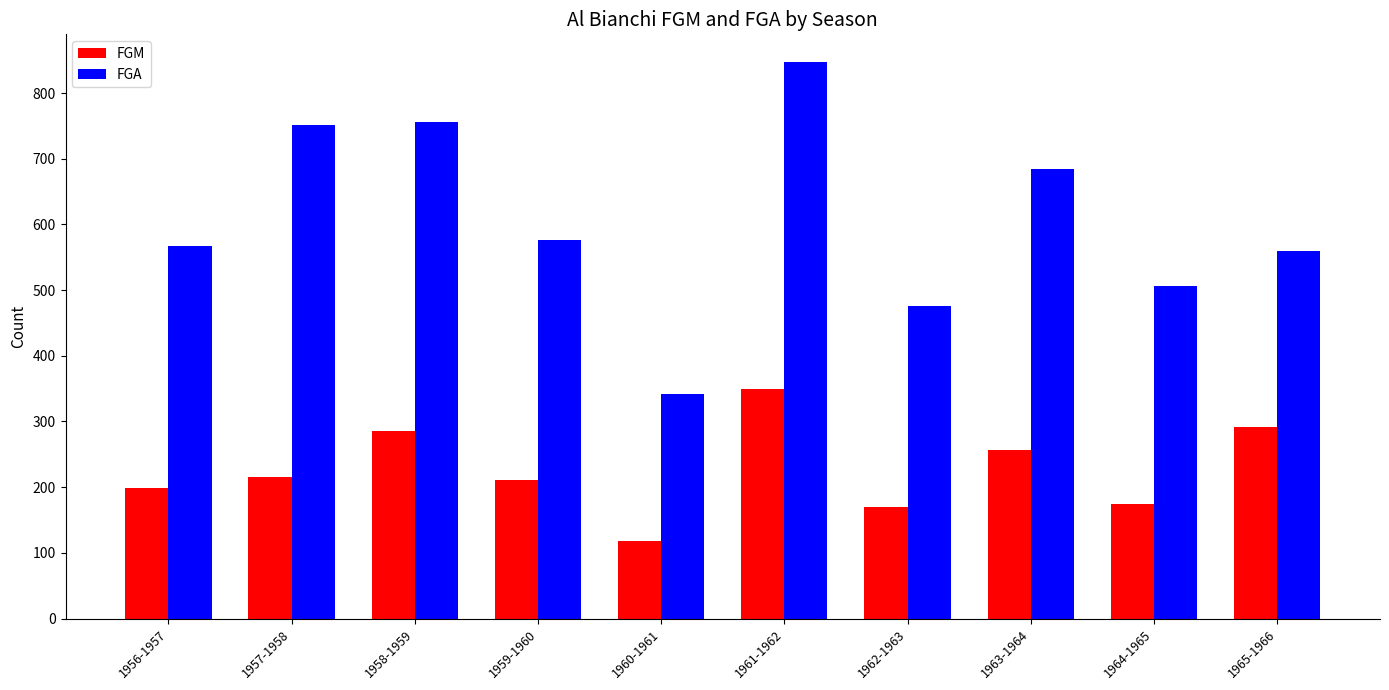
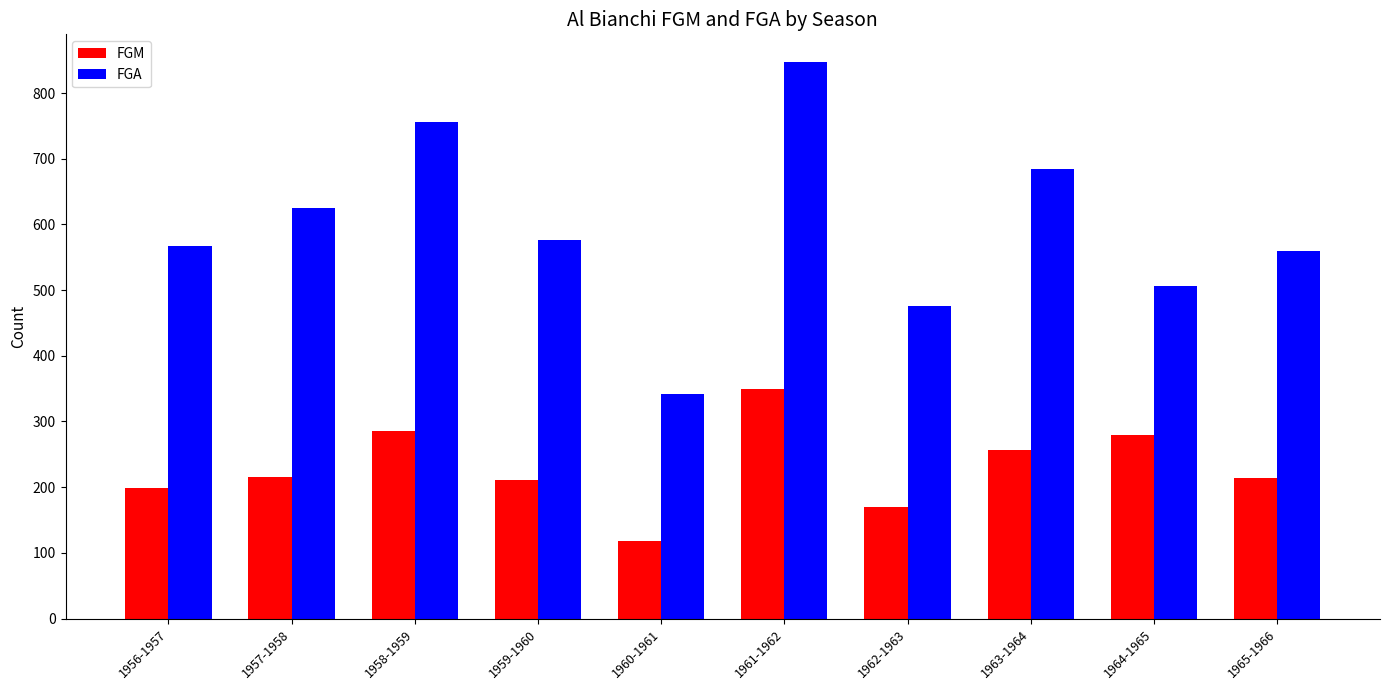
  {
    "FGM": {
      "1956-1957": 200,
      "1957-1958": 220,
      "1958-1959": 290,
      "1959-1960": 210,
      "1960-1961": 120,
      "1961-1962": 350,
      "1962-1963": 170,
      "1963-1964": 260,
-     "1964-1965": 180,
-     "1965-1966": 290
+     "1964-1965": 280,
+     "1965-1966": 210
    },
    "FGA": {
      "1956-1957": 570,
-     "1957-1958": 750,
+     "1957-1958": 630,
      "1958-1959": 760,
      "1959-1960": 580,
      "1960-1961": 340,
      "1961-1962": 850,
      "1962-1963": 480,
      "1963-1964": 680,
      "1964-1965": 510,
      "1965-1966": 560
    }
  }
